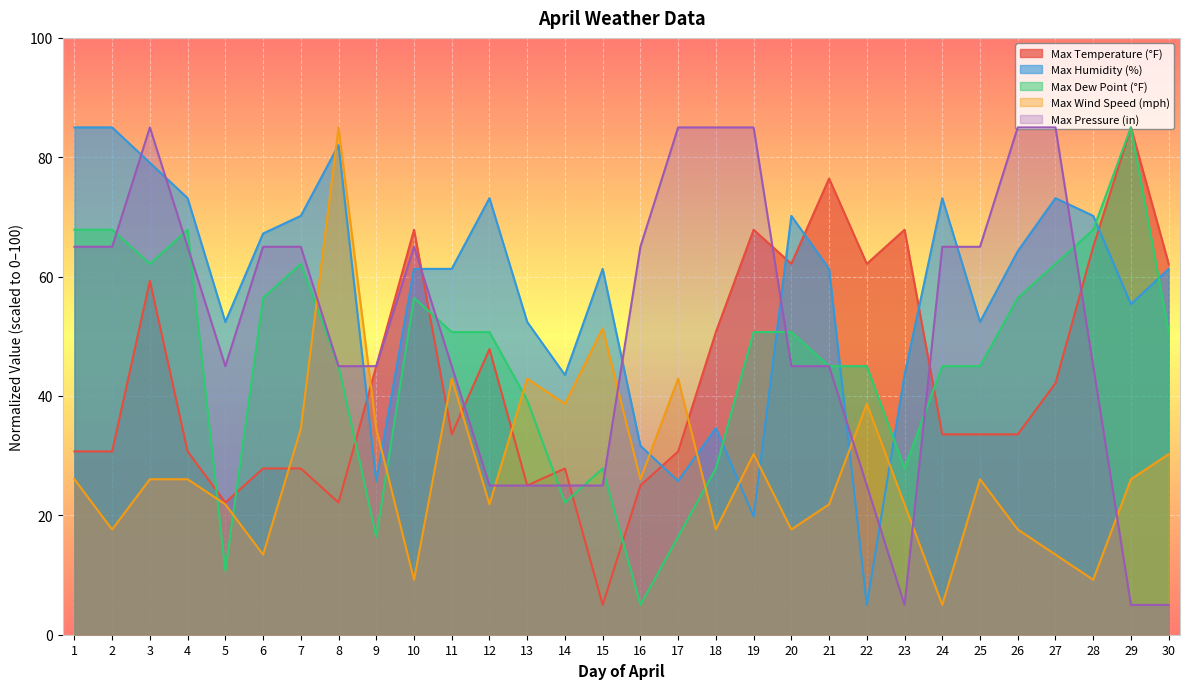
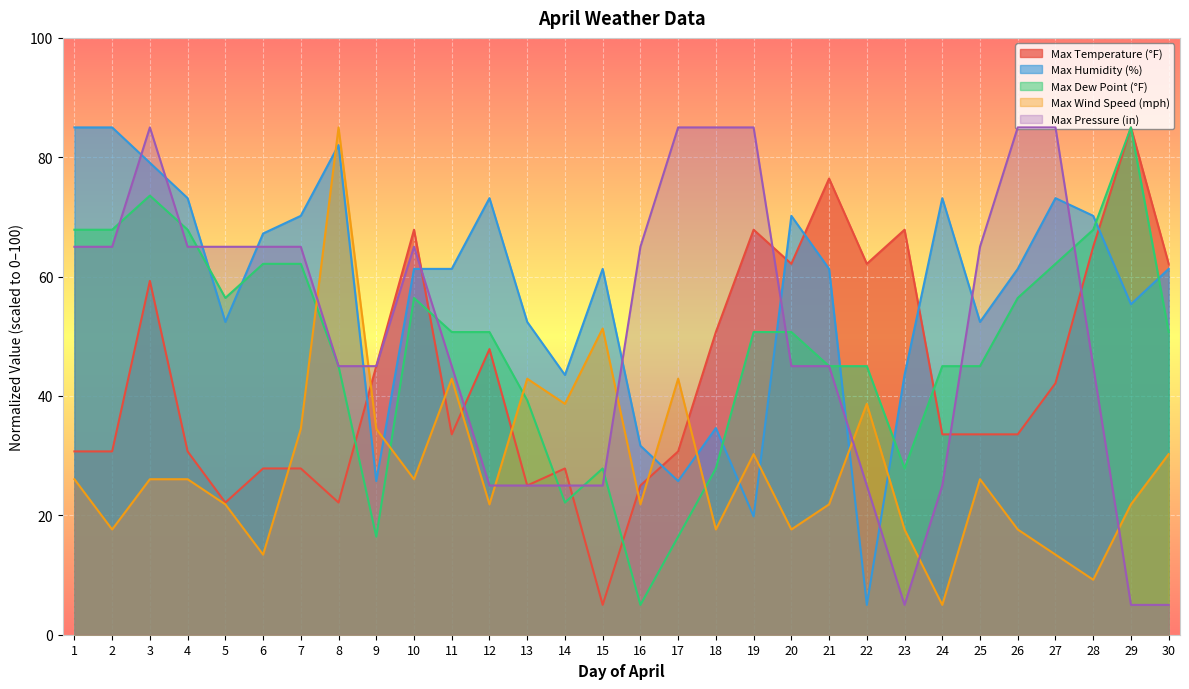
  {
    "Max Temperature (°F)": {
      "1": 31,
      "2": 31,
      "3": 59,
      "4": 31,
      "6": 28,
      "7": 28,
      "8": 22,
      "10": 68,
      "11": 34,
      "12": 48,
      "14": 28,
      "15": 5,
      "16": 25,
      "17": 31,
      "18": 51,
      "19": 68,
      "20": 62,
      "21": 76,
      "22": 62,
      "23": 68,
      "24": 34,
      "25": 34,
      "26": 34,
      "27": 42,
      "28": 65,
      "30": 62
    },
    "Max Humidity (%)": {
      "1": 85,
      "2": 85,
      "3": 79,
      "4": 73,
      "5": 52,
      "6": 67,
      "7": 70,
      "8": 82,
      "9": 26,
      "10": 61,
      "11": 61,
      "12": 73,
      "13": 52,
      "14": 44,
      "15": 61,
      "16": 32,
      "17": 26,
      "18": 35,
      "19": 20,
      "20": 70,
      "21": 61,
      "22": 5,
      "23": 44,
      "24": 73,
      "25": 52,
-     "26": 64,
+     "26": 61,
      "27": 73,
      "28": 70,
      "29": 55,
      "30": 61
    },
    "Max Dew Point (°F)": {
      "1": 68,
      "2": 68,
-     "3": 62,
+     "3": 74,
      "4": 68,
-     "5": 11,
-     "6": 56,
+     "5": 56,
+     "6": 62,
      "7": 62,
      "9": 16,
      "10": 56,
      "11": 51,
      "12": 51,
      "13": 39,
      "14": 22,
      "15": 28,
      "16": 5,
      "17": 16,
      "18": 28,
      "19": 51,
      "20": 51,
      "22": 45,
      "23": 28,
      "24": 45,
      "25": 45,
      "26": 56,
      "27": 62,
      "28": 68,
      "30": 51
    },
    "Max Wind Speed (mph)": {
      "1": 26,
      "2": 18,
      "3": 26,
      "4": 26,
      "6": 13,
      "7": 34,
      "8": 85,
      "9": 34,
-     "10": 9,
+     "10": 26,
      "11": 43,
      "12": 22,
      "13": 43,
      "14": 39,
      "15": 51,
-     "16": 26,
+     "16": 22,
      "17": 43,
      "18": 18,
      "19": 30,
      "20": 18,
      "21": 22,
      "22": 39,
-     "23": 22,
+     "23": 18,
      "24": 5,
      "25": 26,
      "26": 18,
      "27": 13,
      "28": 9,
-     "29": 26,
+     "29": 22,
      "30": 30
    },
    "Max Pressure (in)": {
      "1": 65,
      "2": 65,
      "3": 85,
      "4": 65,
-     "5": 45,
+     "5": 65,
      "6": 65,
      "7": 65,
      "10": 65,
      "11": 45,
      "12": 25,
      "14": 25,
      "15": 25,
      "16": 65,
      "17": 85,
      "18": 85,
      "19": 85,
      "20": 45,
      "22": 25,
      "23": 5,
-     "24": 65,
+     "24": 25,
      "25": 65,
      "28": 45,
      "29": 5,
      "30": 5
    }
  }
